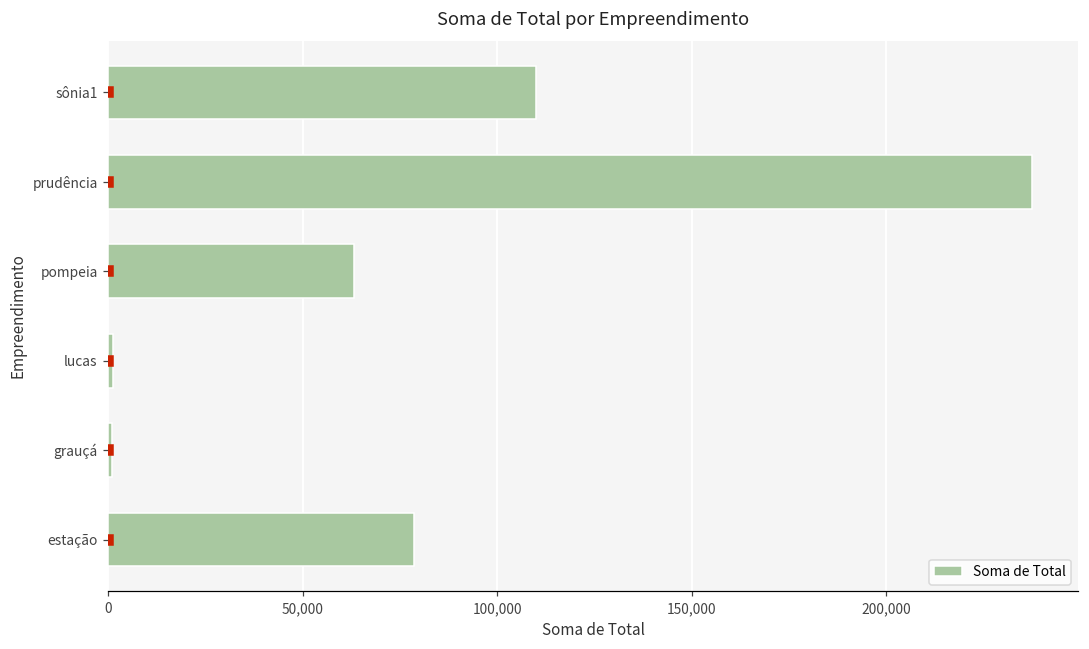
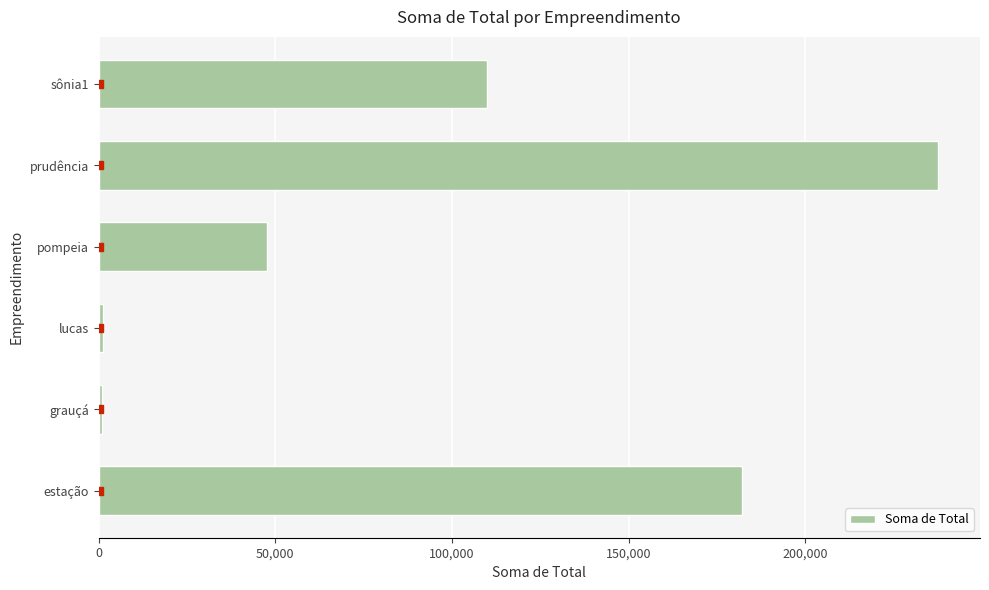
  {
    "Soma de Total": {
      "sônia1": "110,000",
      "prudência": "238,000",
-     "pompeia": "63,000",
+     "pompeia": "48,000",
      "lucas": "1,000",
      "grauçá": "1,000",
-     "estação": "79,000"
+     "estação": "182,000"
    }
  }
